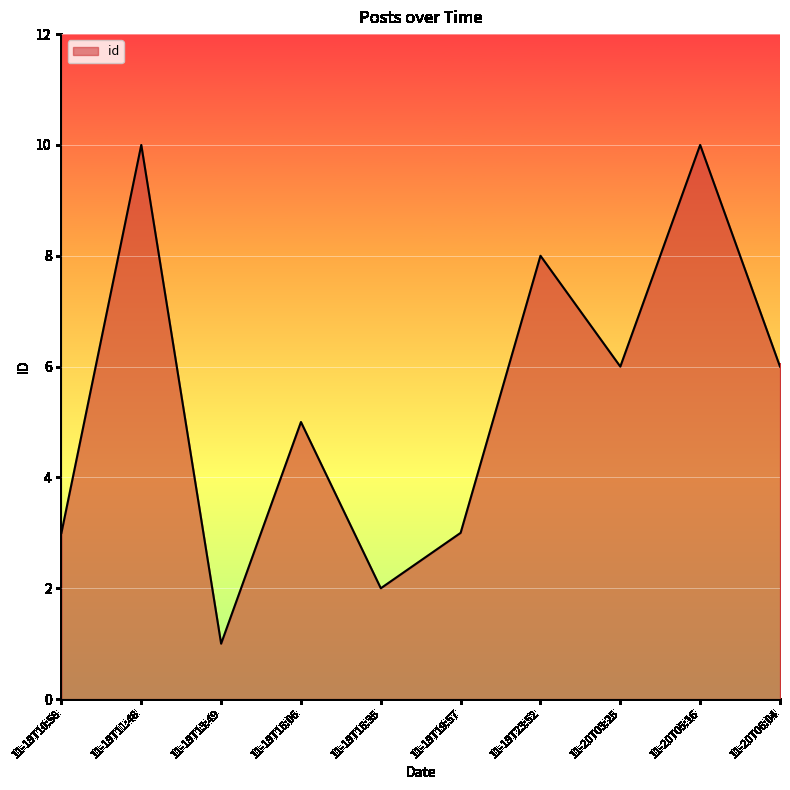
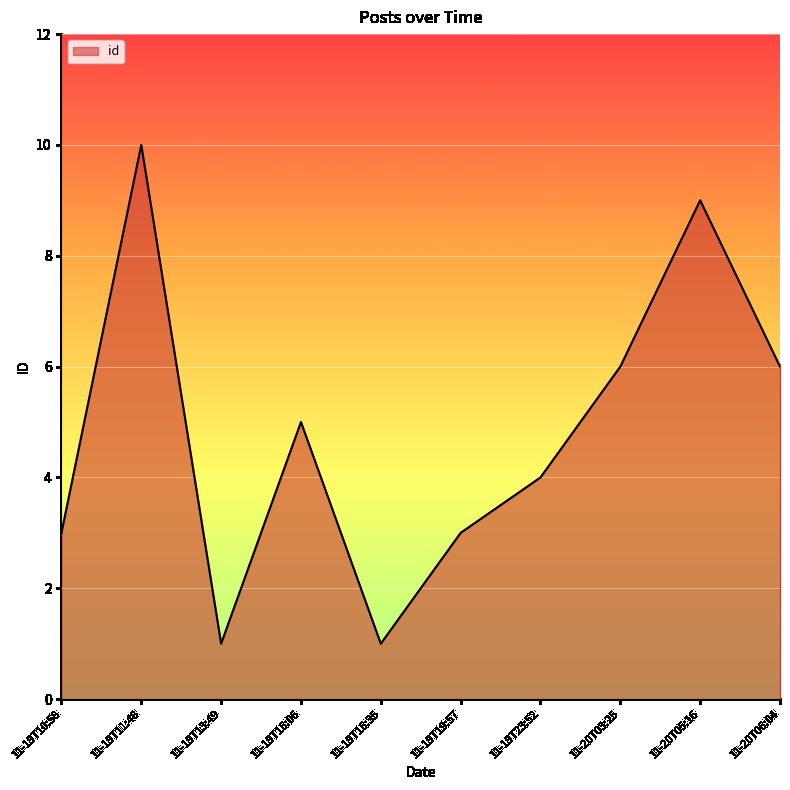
  {
    "11-19T10:58": 3,
    "11-19T11:48": 10,
    "11-19T13:49": 1,
    "11-19T16:06": 5,
-   "11-19T16:35": 2,
+   "11-19T16:35": 1,
    "11-19T19:57": 3,
-   "11-19T23:52": 8,
+   "11-19T23:52": 4,
    "11-20T03:25": 6,
-   "11-20T05:16": 10,
+   "11-20T05:16": 9,
    "11-20T06:04": 6
  }
